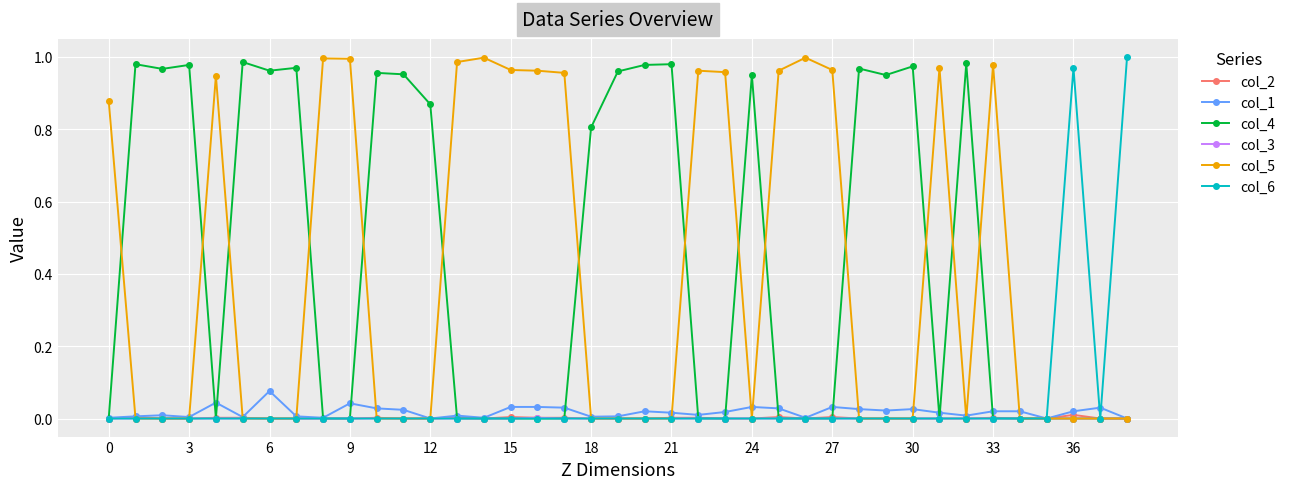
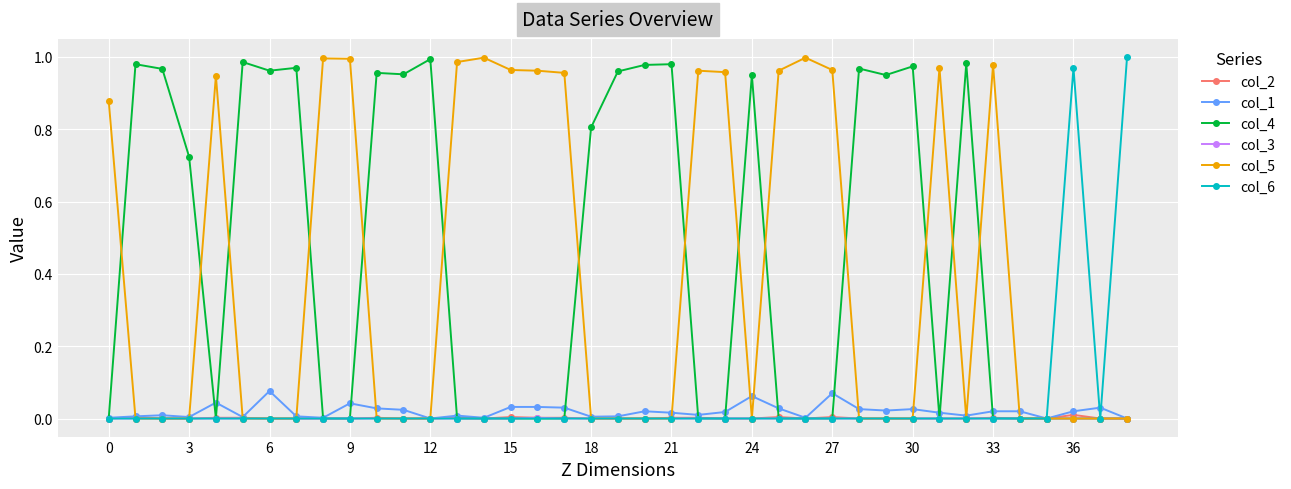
  {
    "col_2": {
      "36": 0.01
    },
    "col_1": {
      "6": 0.08,
      "9": 0.04,
      "15": 0.03,
      "21": 0.02,
-     "24": 0.03,
-     "27": 0.03,
+     "24": 0.06,
+     "27": 0.07,
      "30": 0.03,
      "33": 0.02,
      "36": 0.02
    },
    "col_4": {
-     "3": 0.98,
+     "3": 0.72,
      "6": 0.96,
-     "12": 0.87,
+     "12": 0.99,
      "18": 0.81,
      "21": 0.98,
      "24": 0.95,
      "30": 0.97
    },
    "col_5": {
      "0": 0.88,
      "9": 1.00,
      "15": 0.96,
      "27": 0.96,
      "33": 0.98
    },
    "col_6": {
      "36": 0.97
    }
  }
